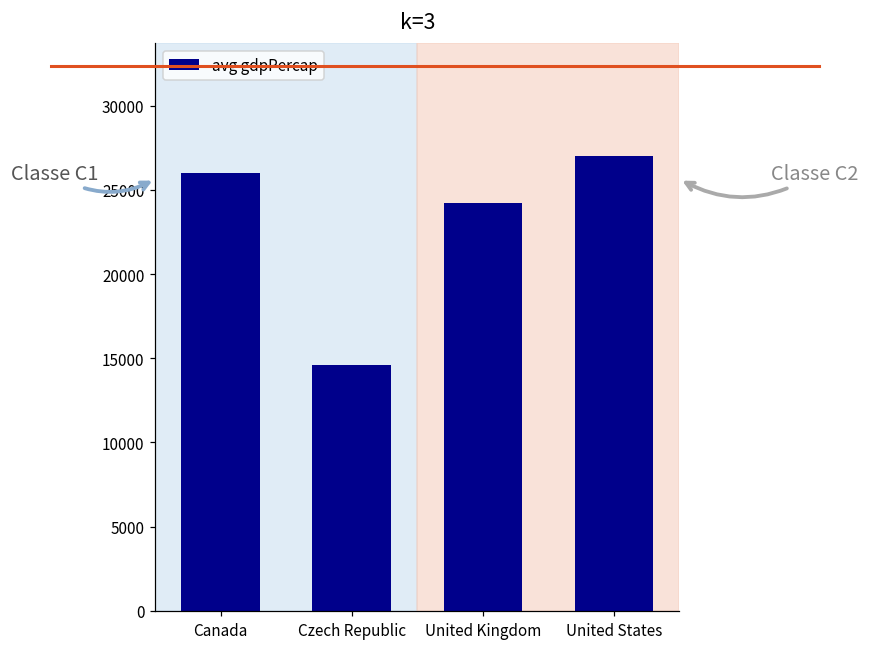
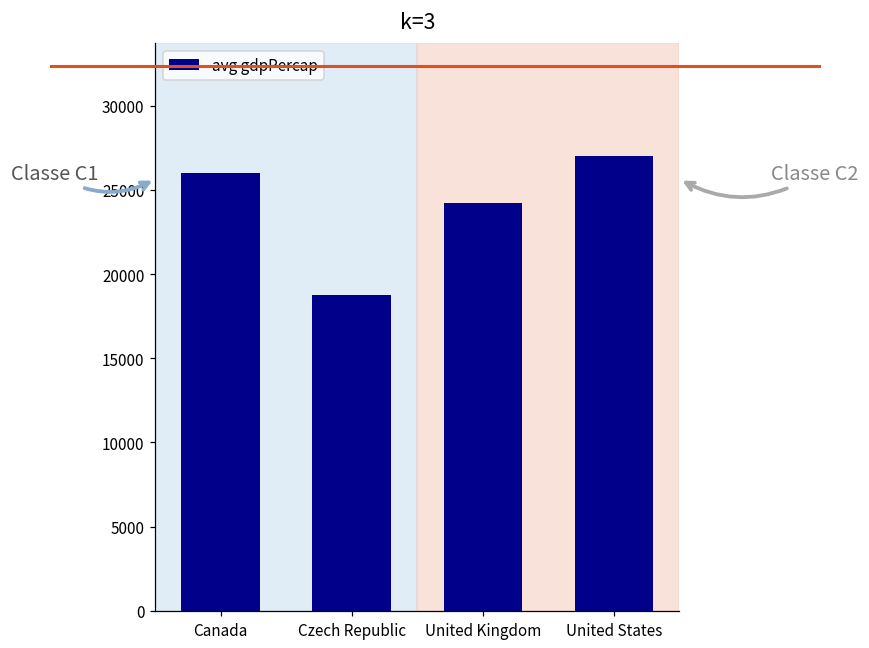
  {
    "Canada": 26000,
-   "Czech Republic": 14600,
+   "Czech Republic": 18800,
    "United Kingdom": 24200,
    "United States": 27000
  }
